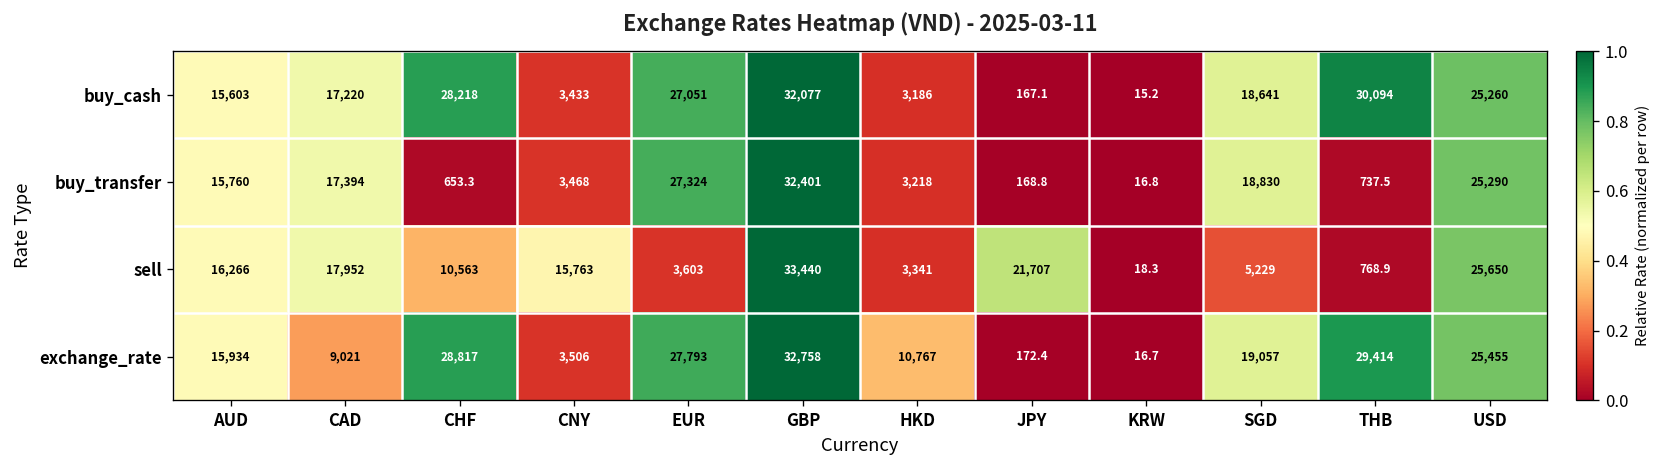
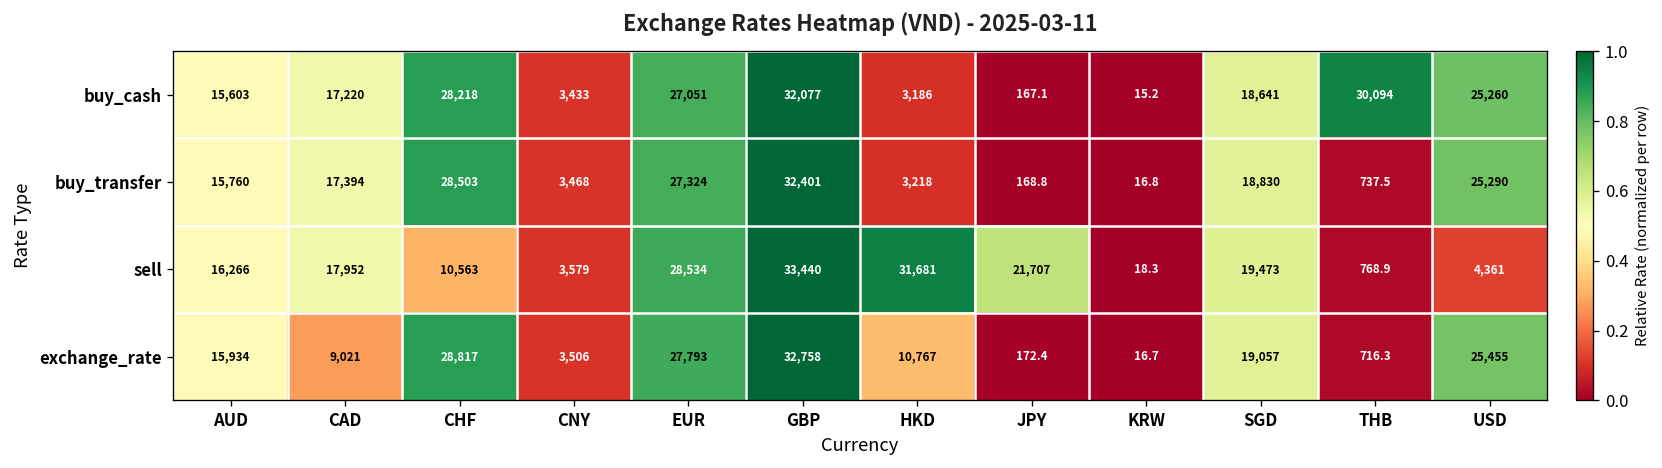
  {
    "buy_cash": {
      "AUD": "15,603",
      "CAD": "17,220",
      "CHF": "28,218",
      "CNY": "3,433",
      "EUR": "27,051",
      "GBP": "32,077",
      "HKD": "3,186",
      "JPY": "167.1",
      "KRW": "15.2",
      "SGD": "18,641",
      "THB": "30,094",
      "USD": "25,260"
    },
    "buy_transfer": {
      "AUD": "15,760",
      "CAD": "17,394",
-     "CHF": "653.3",
+     "CHF": "28,503",
      "CNY": "3,468",
      "EUR": "27,324",
      "GBP": "32,401",
      "HKD": "3,218",
      "JPY": "168.8",
      "KRW": "16.8",
      "SGD": "18,830",
      "THB": "737.5",
      "USD": "25,290"
    },
    "sell": {
      "AUD": "16,266",
      "CAD": "17,952",
      "CHF": "10,563",
-     "CNY": "15,763",
-     "EUR": "3,603",
+     "CNY": "3,579",
+     "EUR": "28,534",
      "GBP": "33,440",
-     "HKD": "3,341",
+     "HKD": "31,681",
      "JPY": "21,707",
      "KRW": "18.3",
-     "SGD": "5,229",
+     "SGD": "19,473",
      "THB": "768.9",
-     "USD": "25,650"
+     "USD": "4,361"
    },
    "exchange_rate": {
      "AUD": "15,934",
      "CAD": "9,021",
      "CHF": "28,817",
      "CNY": "3,506",
      "EUR": "27,793",
      "GBP": "32,758",
      "HKD": "10,767",
      "JPY": "172.4",
      "KRW": "16.7",
      "SGD": "19,057",
-     "THB": "29,414",
+     "THB": "716.3",
      "USD": "25,455"
    }
  }
